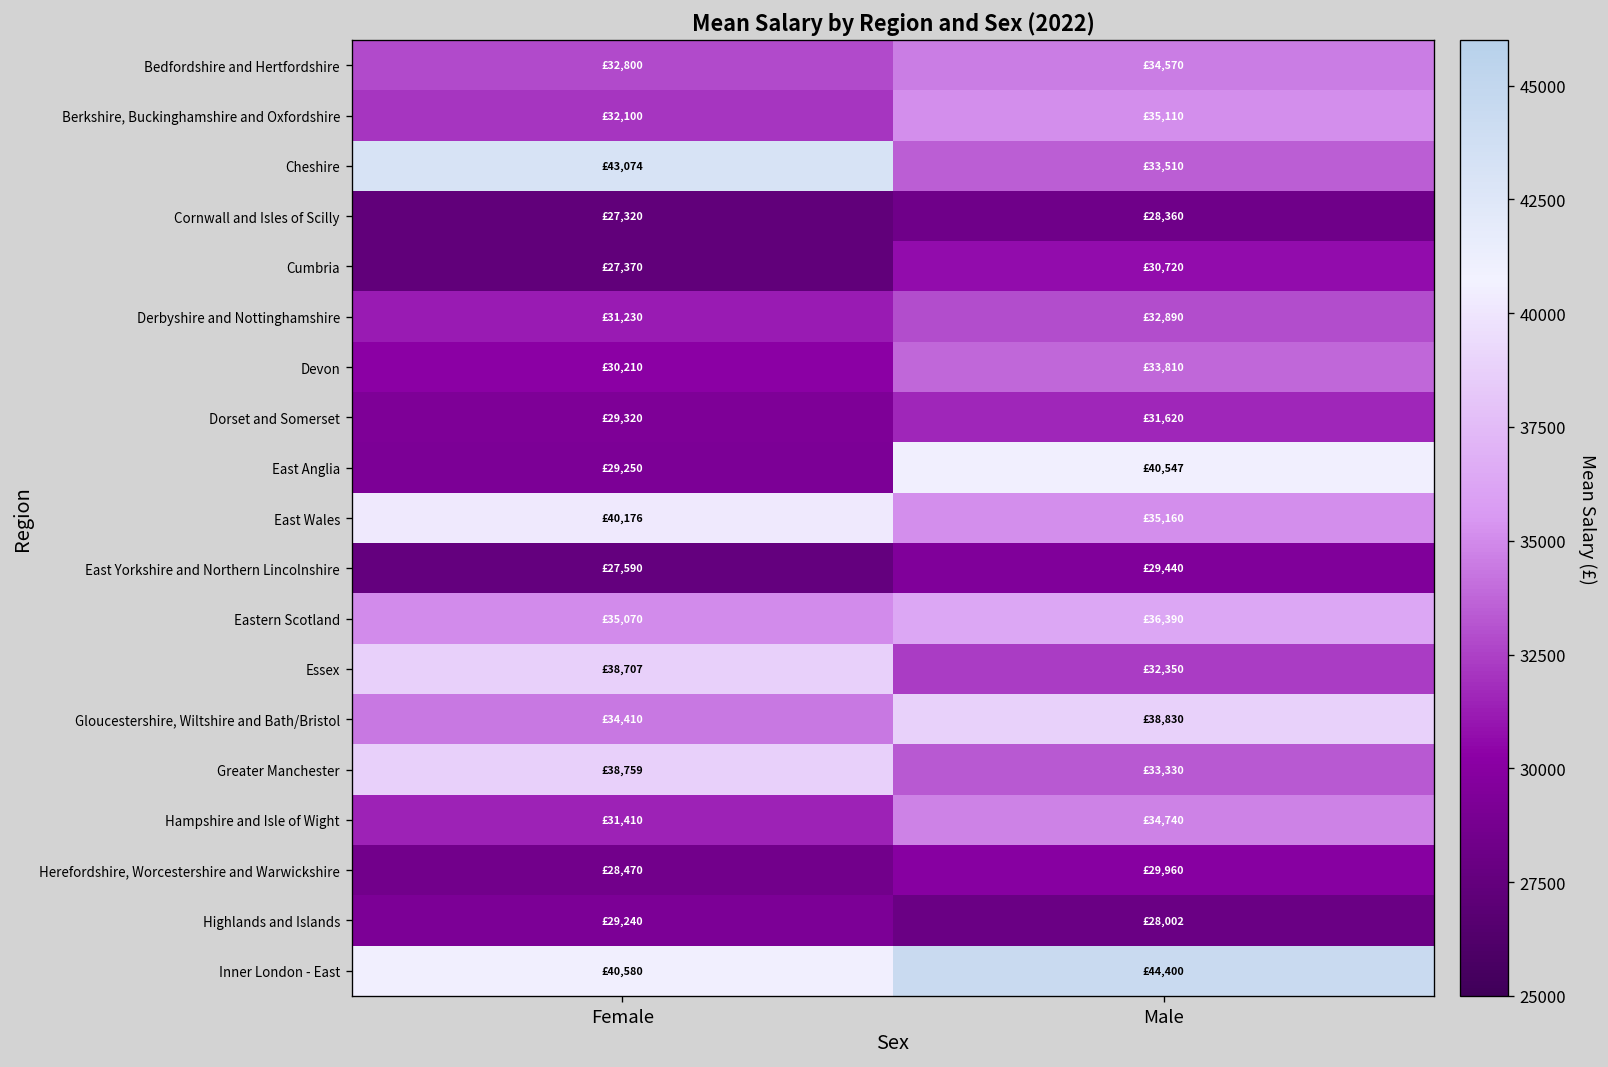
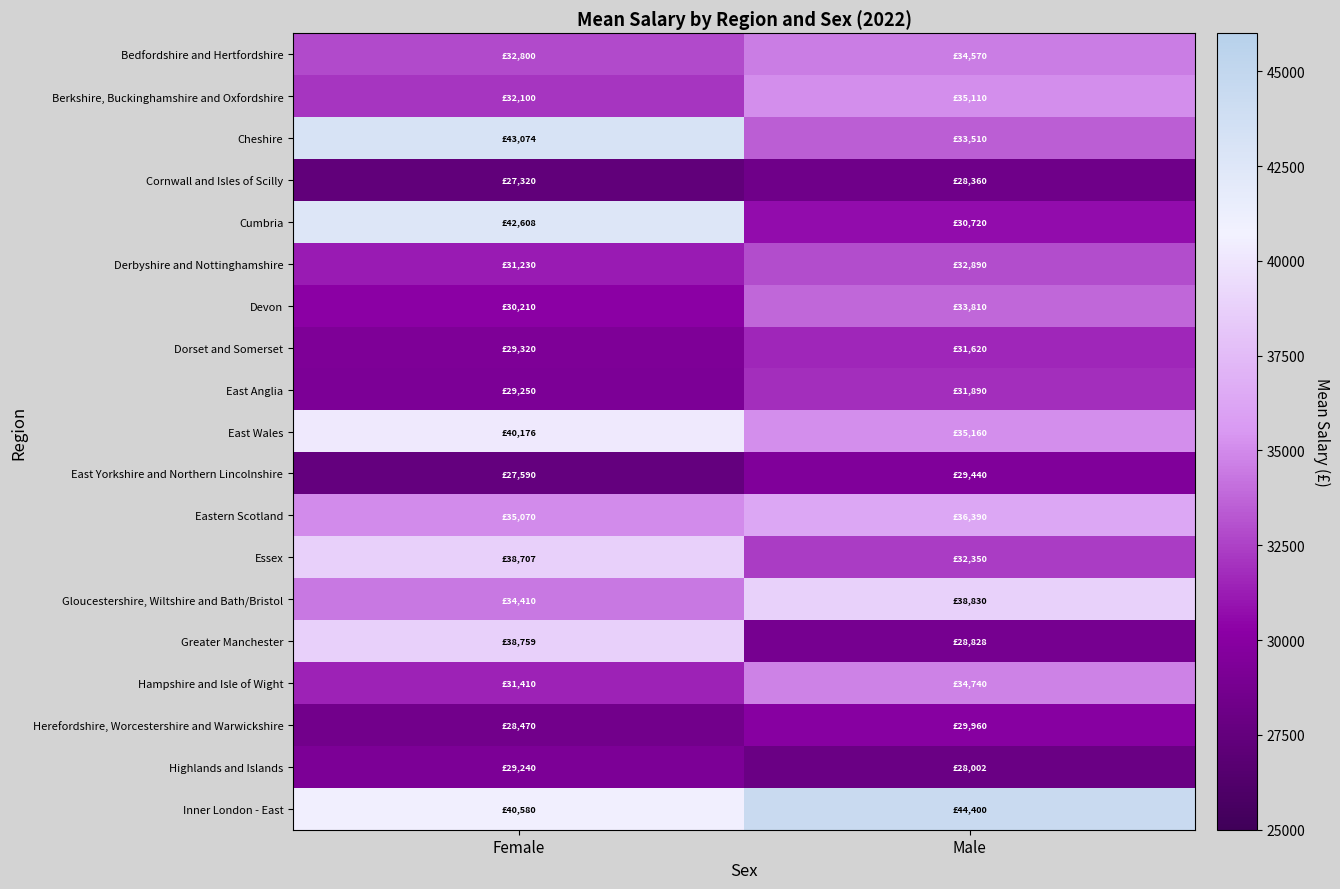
  {
    "Bedfordshire and Hertfordshire": {
      "Female": "£32,800",
      "Male": "£34,570"
    },
    "Berkshire, Buckinghamshire and Oxfordshire": {
      "Female": "£32,100",
      "Male": "£35,110"
    },
    "Cheshire": {
      "Female": "£43,074",
      "Male": "£33,510"
    },
    "Cornwall and Isles of Scilly": {
      "Female": "£27,320",
      "Male": "£28,360"
    },
    "Cumbria": {
-     "Female": "£27,370",
+     "Female": "£42,608",
      "Male": "£30,720"
    },
    "Derbyshire and Nottinghamshire": {
      "Female": "£31,230",
      "Male": "£32,890"
    },
    "Devon": {
      "Female": "£30,210",
      "Male": "£33,810"
    },
    "Dorset and Somerset": {
      "Female": "£29,320",
      "Male": "£31,620"
    },
    "East Anglia": {
      "Female": "£29,250",
-     "Male": "£40,547"
+     "Male": "£31,890"
    },
    "East Wales": {
      "Female": "£40,176",
      "Male": "£35,160"
    },
    "East Yorkshire and Northern Lincolnshire": {
      "Female": "£27,590",
      "Male": "£29,440"
    },
    "Eastern Scotland": {
      "Female": "£35,070",
      "Male": "£36,390"
    },
    "Essex": {
      "Female": "£38,707",
      "Male": "£32,350"
    },
    "Gloucestershire, Wiltshire and Bath/Bristol": {
      "Female": "£34,410",
      "Male": "£38,830"
    },
    "Greater Manchester": {
      "Female": "£38,759",
-     "Male": "£33,330"
+     "Male": "£28,828"
    },
    "Hampshire and Isle of Wight": {
      "Female": "£31,410",
      "Male": "£34,740"
    },
    "Herefordshire, Worcestershire and Warwickshire": {
      "Female": "£28,470",
      "Male": "£29,960"
    },
    "Highlands and Islands": {
      "Female": "£29,240",
      "Male": "£28,002"
    },
    "Inner London - East": {
      "Female": "£40,580",
      "Male": "£44,400"
    }
  }
